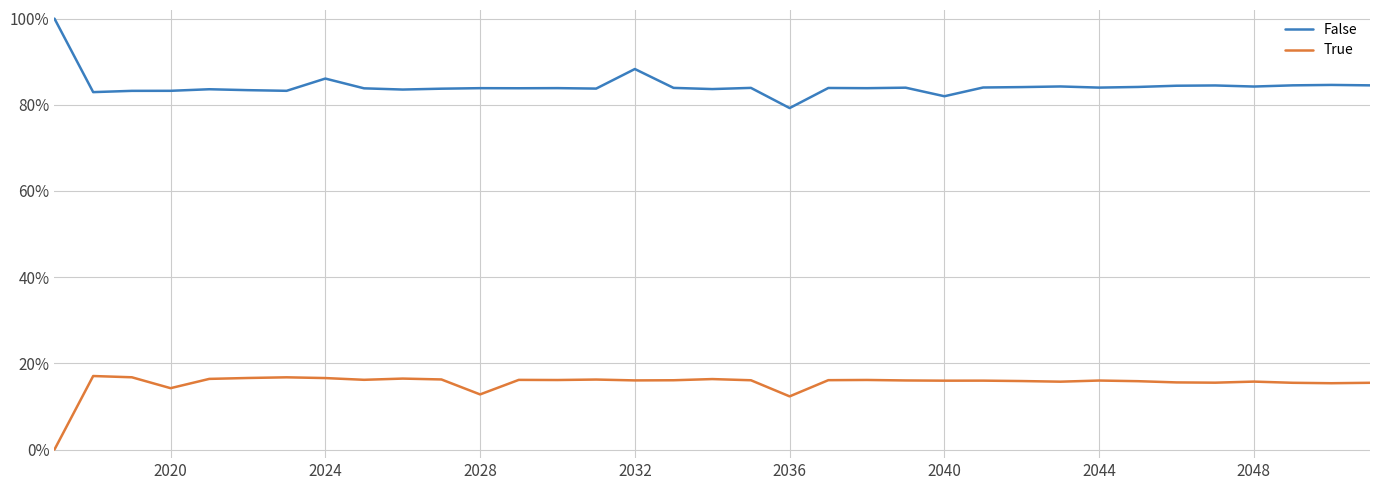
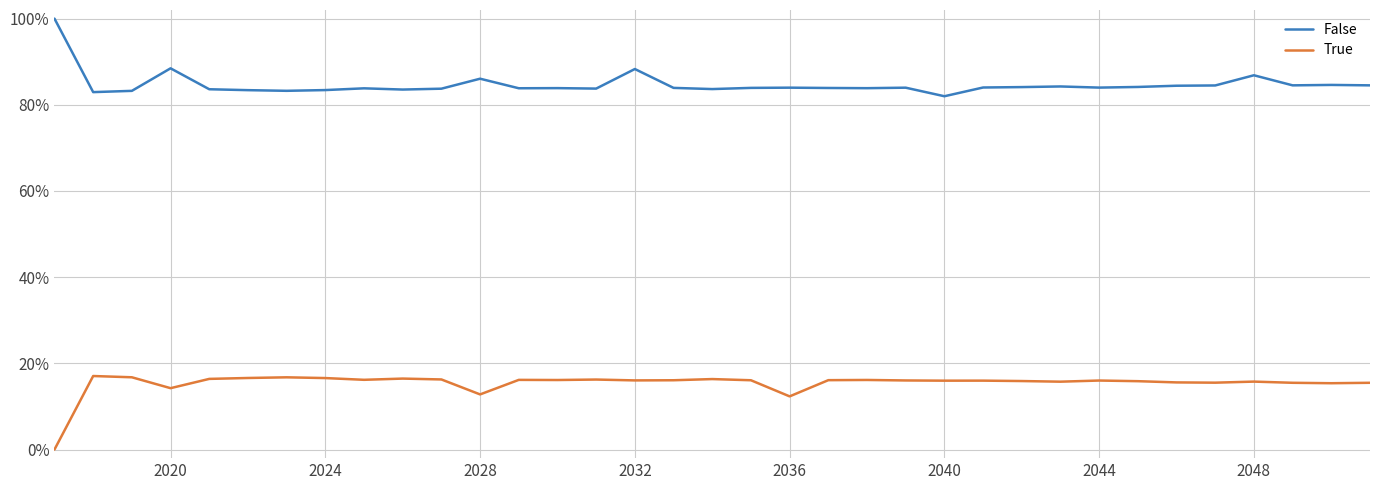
  {
    "False": {
-     "2020": "83%",
-     "2024": "86%",
-     "2028": "84%",
+     "2020": "88%",
+     "2024": "83%",
+     "2028": "86%",
      "2032": "88%",
-     "2036": "79%",
+     "2036": "84%",
      "2040": "82%",
      "2044": "84%",
-     "2048": "84%"
+     "2048": "87%"
    },
    "True": {
      "2020": "14%",
      "2024": "17%",
      "2028": "13%",
      "2032": "16%",
      "2036": "12%",
      "2040": "16%",
      "2044": "16%",
      "2048": "16%"
    }
  }
